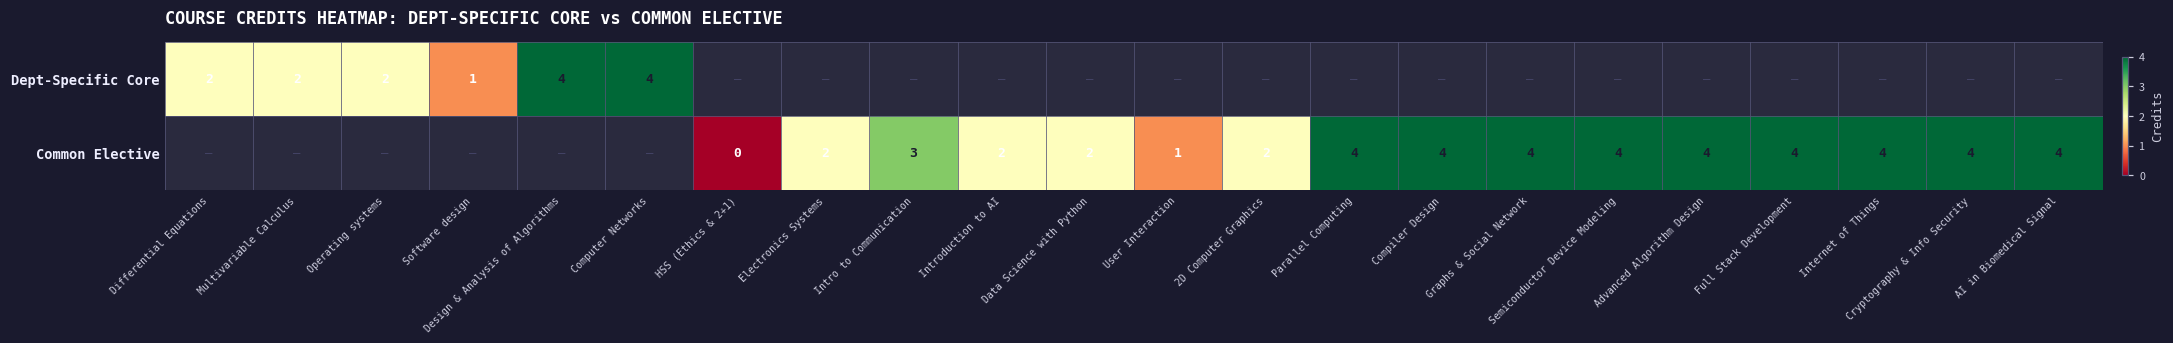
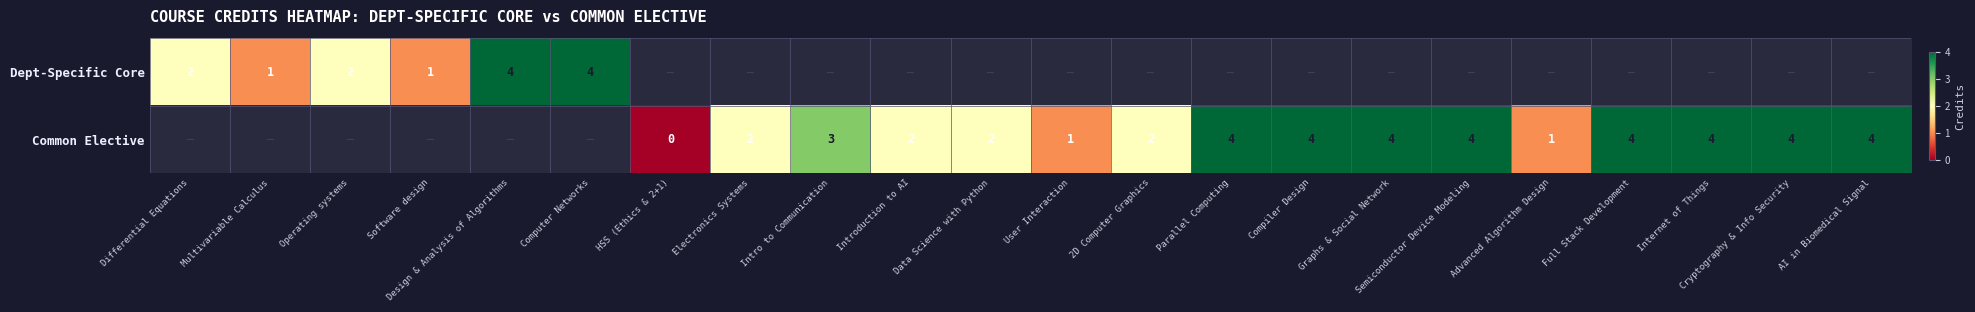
  {
    "Dept-Specific Core": {
      "Differential Equations": 2,
-     "Multivariable Calculus": 2,
+     "Multivariable Calculus": 1,
      "Operating systems": 2,
      "Software design": 1,
      "Design & Analysis of Algorithms": 4,
      "Computer Networks": 4
    },
    "Common Elective": {
      "HSS (Ethics & 2+1)": 0,
      "Electronics Systems": 2,
      "Intro to Communication": 3,
      "Introduction to AI": 2,
      "Data Science with Python": 2,
      "User Interaction": 1,
      "2D Computer Graphics": 2,
      "Parallel Computing": 4,
      "Compiler Design": 4,
      "Graphs & Social Network": 4,
      "Semiconductor Device Modeling": 4,
-     "Advanced Algorithm Design": 4,
+     "Advanced Algorithm Design": 1,
      "Full Stack Development": 4,
      "Internet of Things": 4,
      "Cryptography & Info Security": 4,
      "AI in Biomedical Signal": 4
    }
  }
